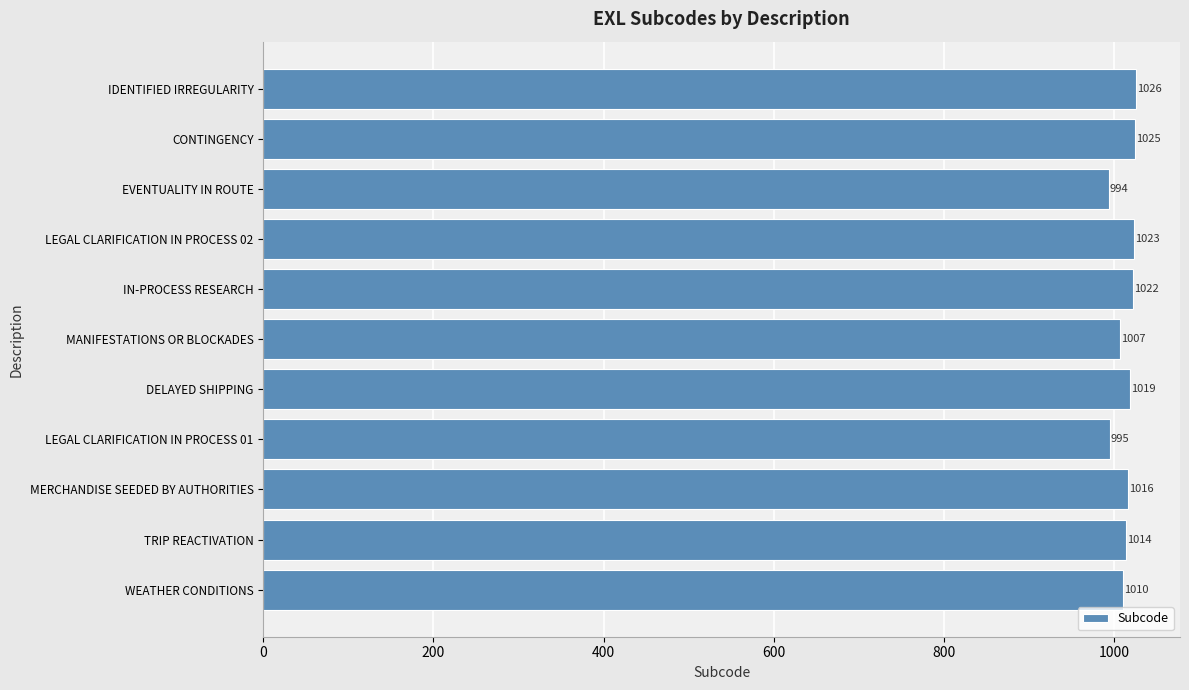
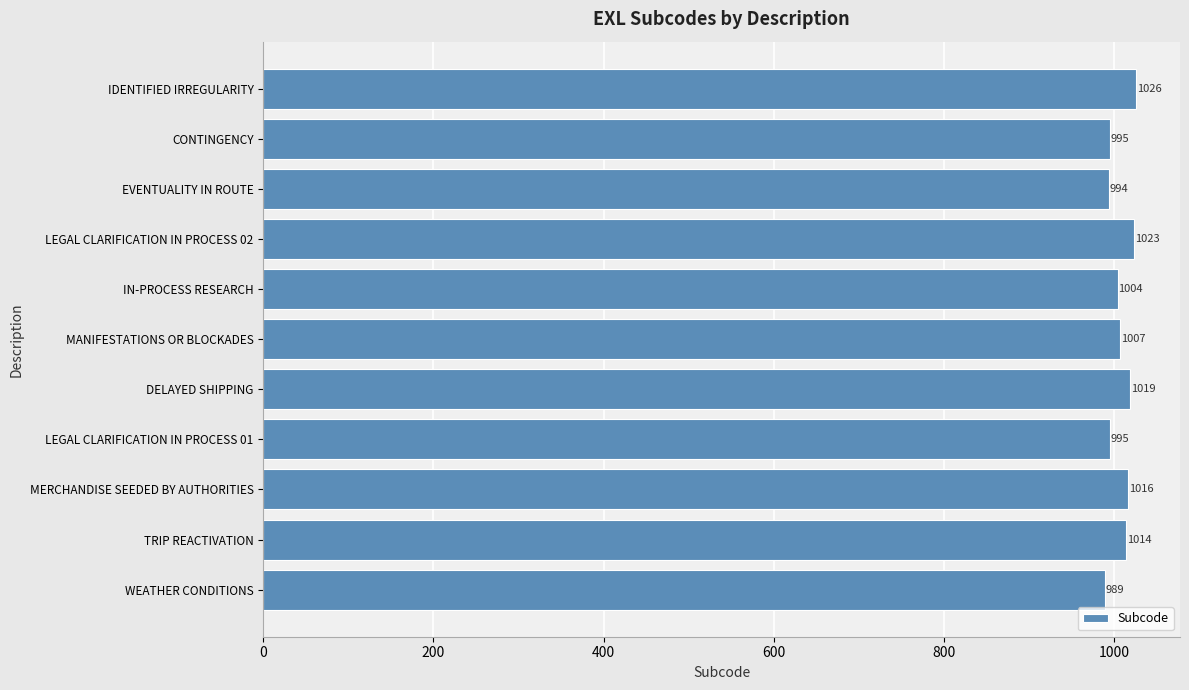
  {
    "IDENTIFIED IRREGULARITY": 1026,
-   "CONTINGENCY": 1025,
+   "CONTINGENCY": 995,
    "EVENTUALITY IN ROUTE": 994,
    "LEGAL CLARIFICATION IN PROCESS 02": 1023,
-   "IN-PROCESS RESEARCH": 1022,
+   "IN-PROCESS RESEARCH": 1004,
    "MANIFESTATIONS OR BLOCKADES": 1007,
    "DELAYED SHIPPING": 1019,
    "LEGAL CLARIFICATION IN PROCESS 01": 995,
    "MERCHANDISE SEEDED BY AUTHORITIES": 1016,
    "TRIP REACTIVATION": 1014,
-   "WEATHER CONDITIONS": 1010
+   "WEATHER CONDITIONS": 989
  }
